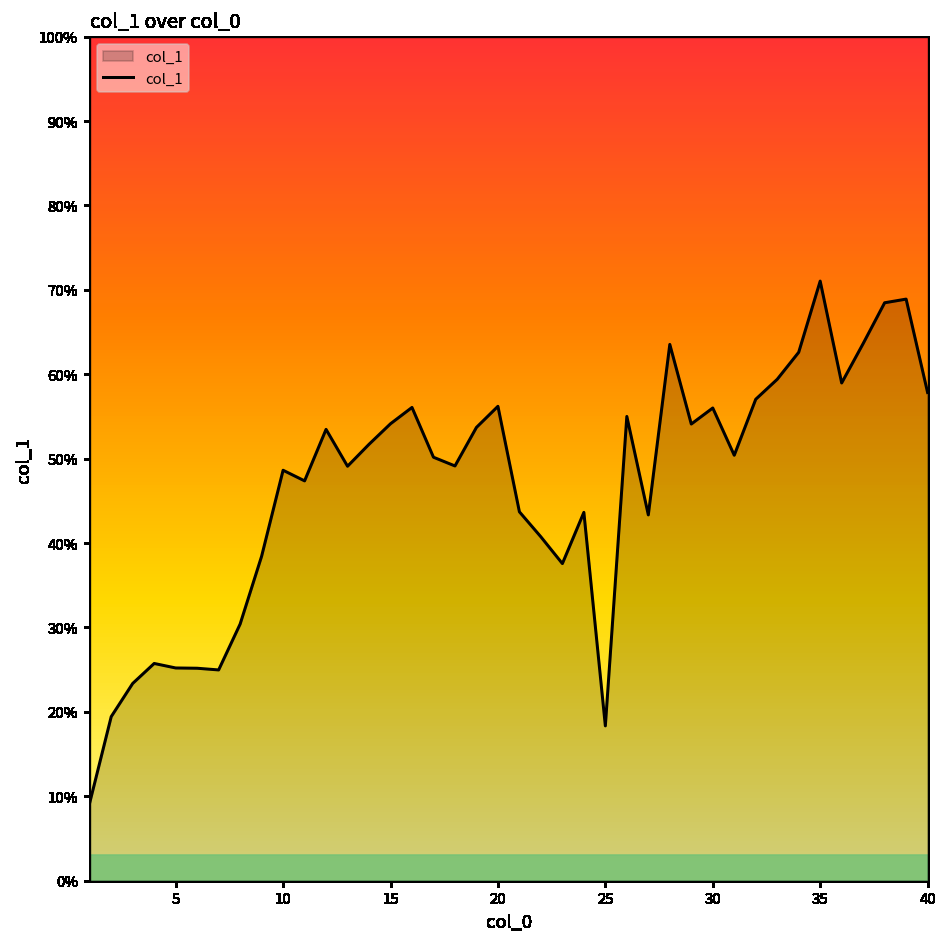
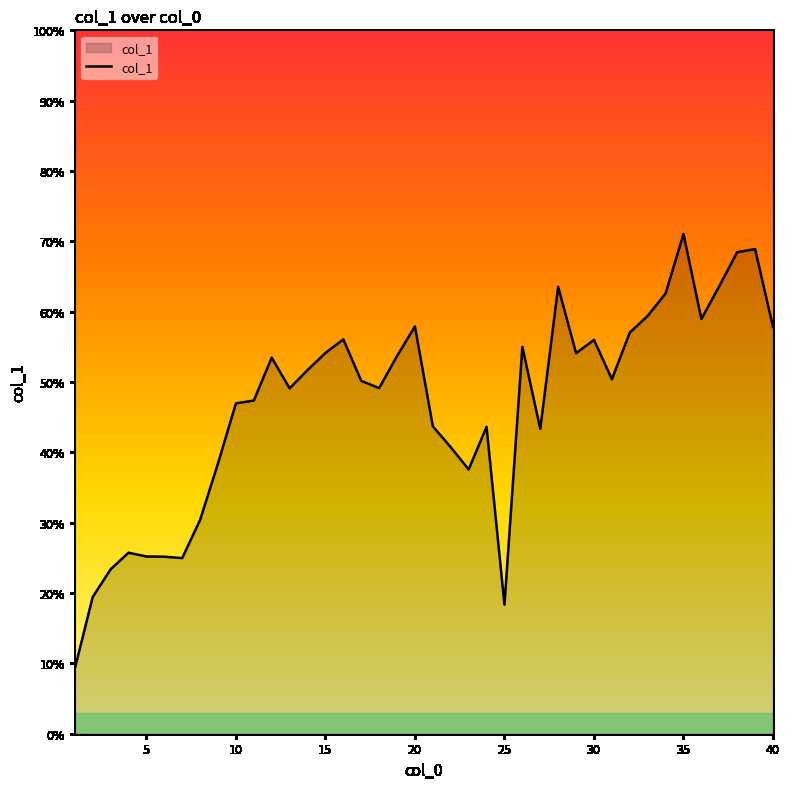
  {
    "5": "25%",
-   "10": "49%",
+   "10": "47%",
    "15": "54%",
-   "20": "56%",
+   "20": "58%",
    "25": "18%",
    "30": "56%",
    "35": "71%",
    "40": "58%"
  }
